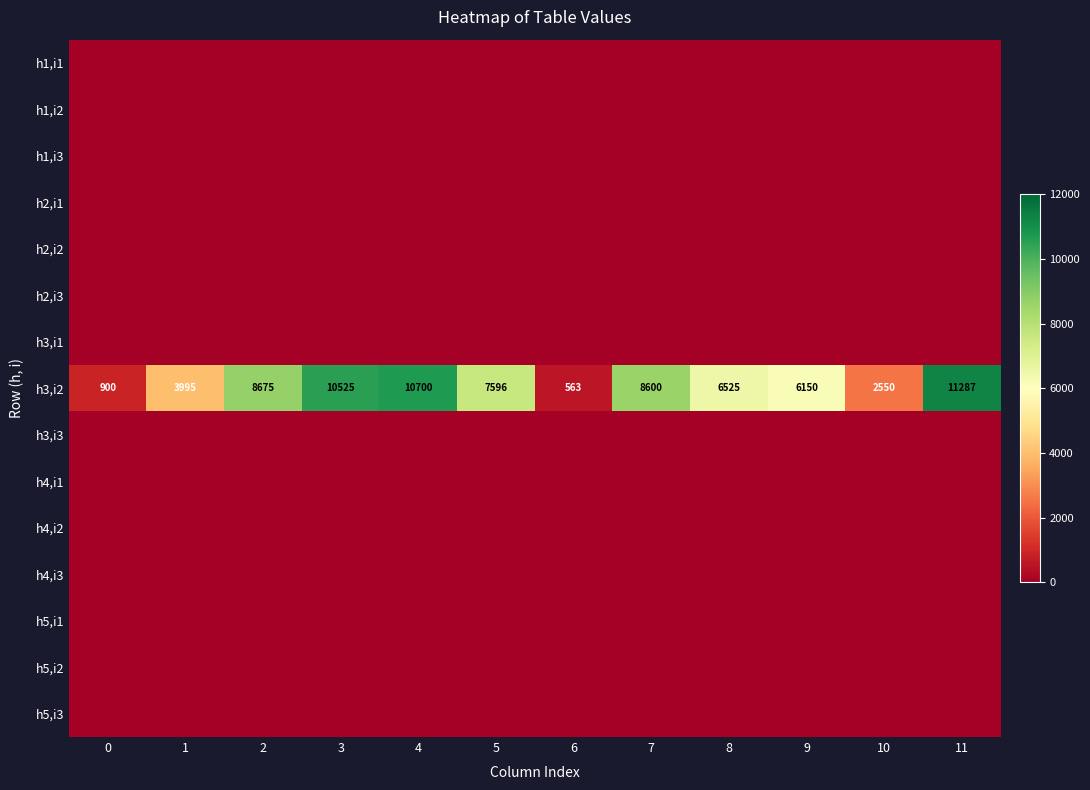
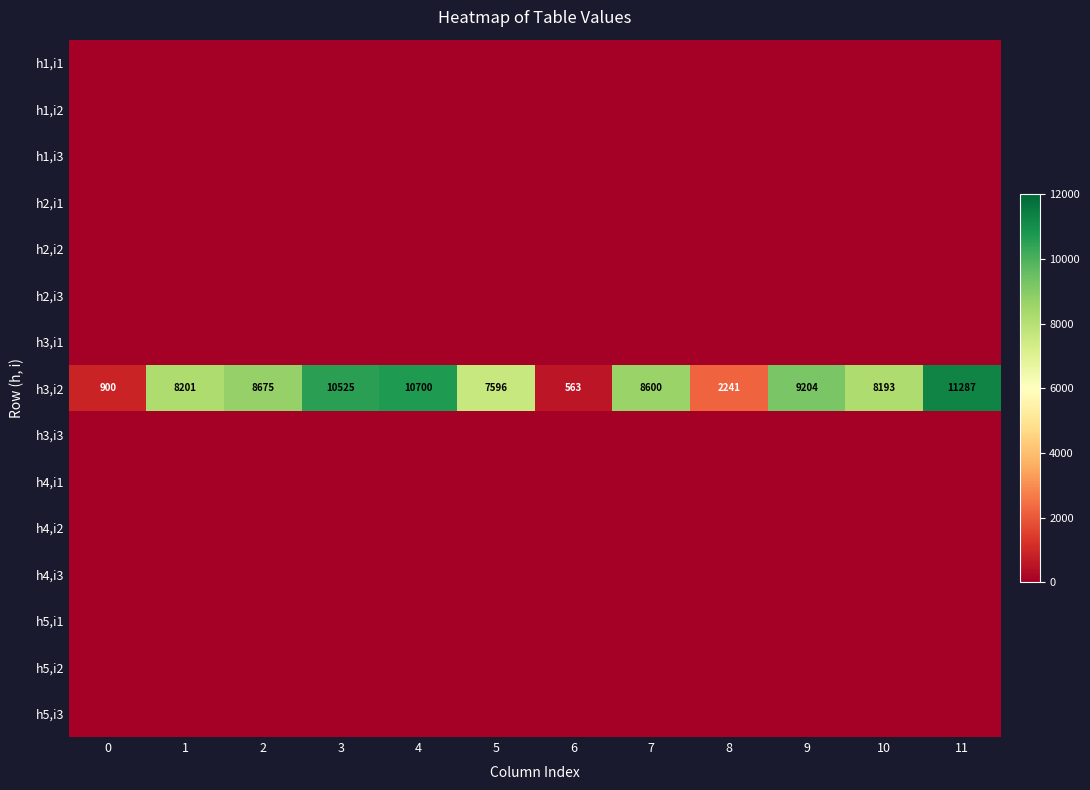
  {
    "h3,i2": {
      "0": 900,
-     "1": 3995,
+     "1": 8201,
      "2": 8675,
      "3": 10525,
      "4": 10700,
      "5": 7596,
      "6": 563,
      "7": 8600,
-     "8": 6525,
-     "9": 6150,
-     "10": 2550,
+     "8": 2241,
+     "9": 9204,
+     "10": 8193,
      "11": 11287
    }
  }
